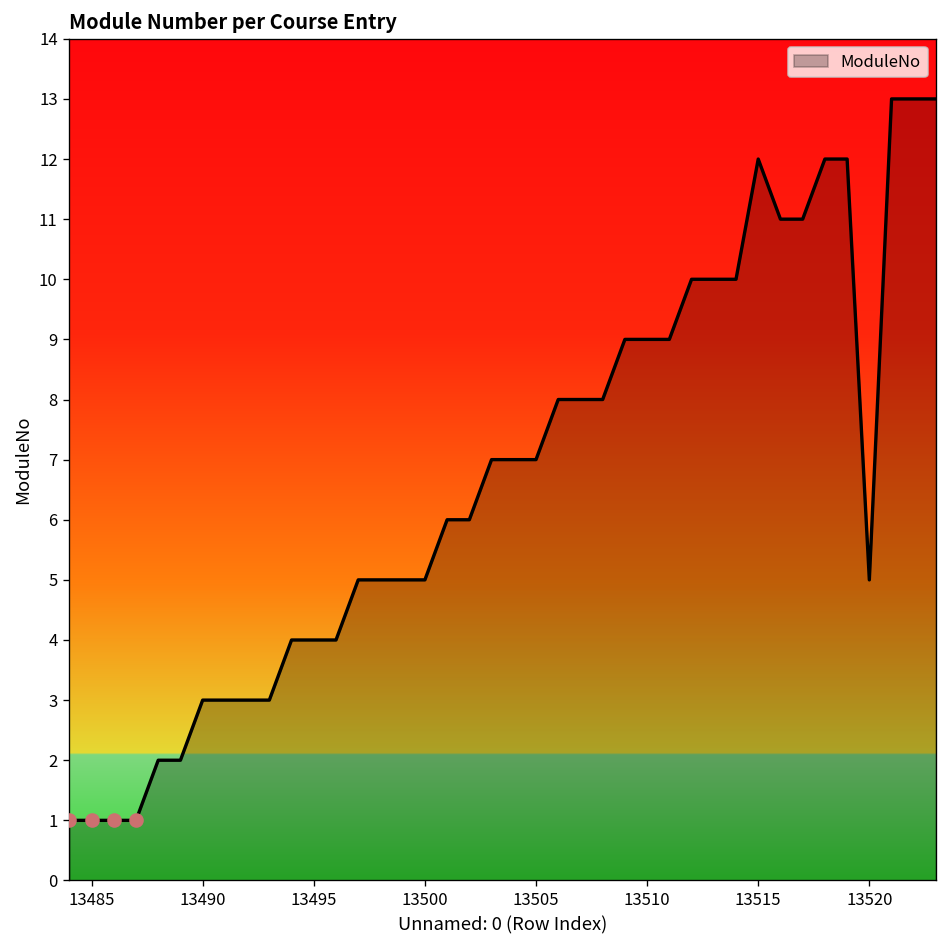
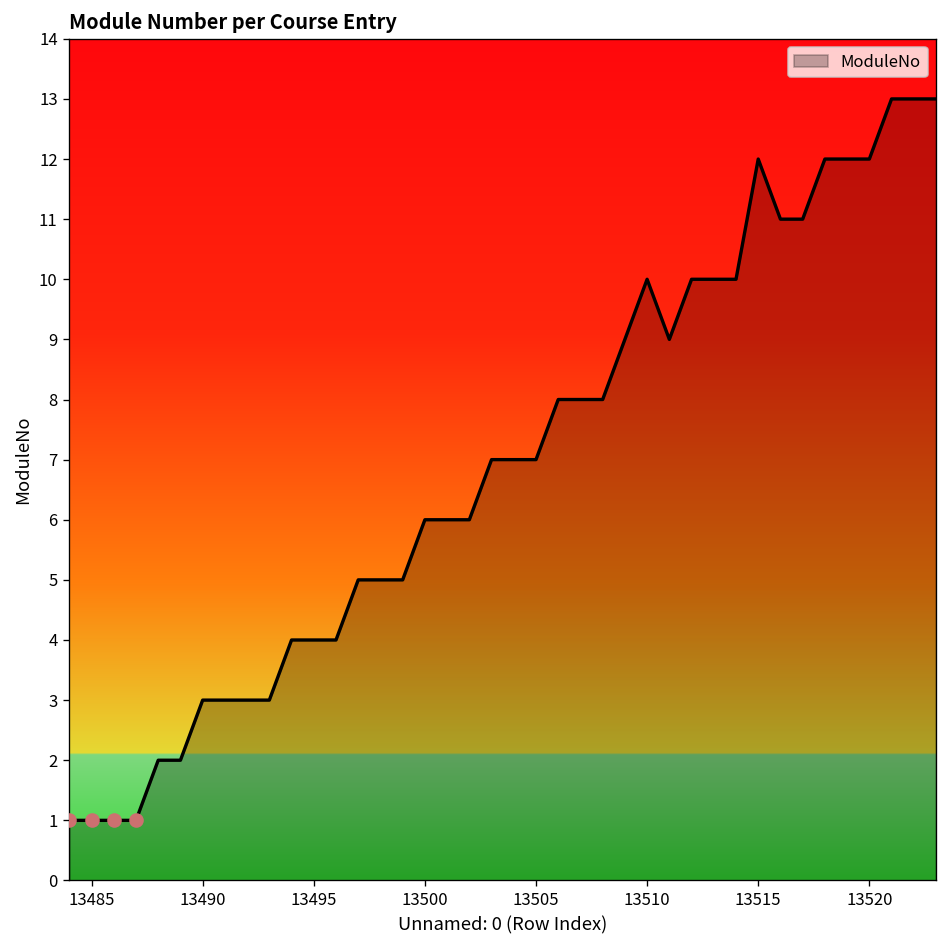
  {
    "ModuleNo": {
      "13490": 3,
      "13495": 4,
-     "13500": 5,
+     "13500": 6,
      "13505": 7,
-     "13510": 9,
+     "13510": 10,
      "13515": 12,
-     "13520": 5
+     "13520": 12
    }
  }
